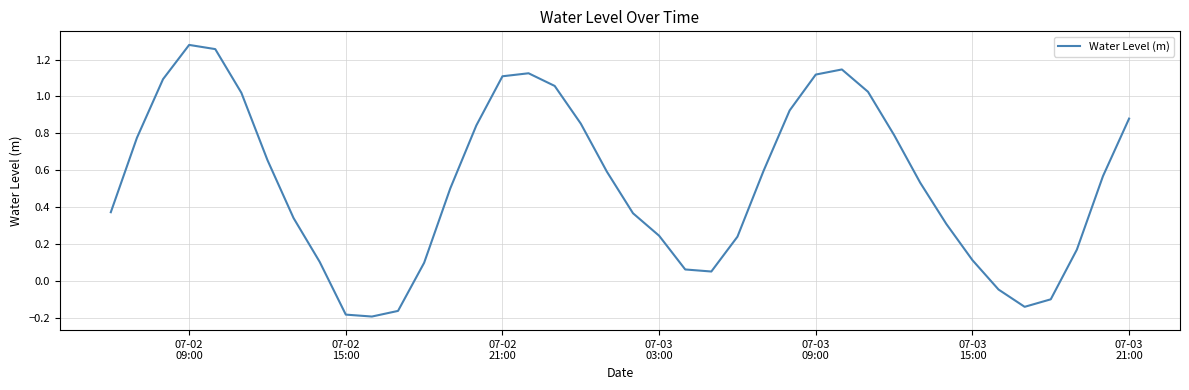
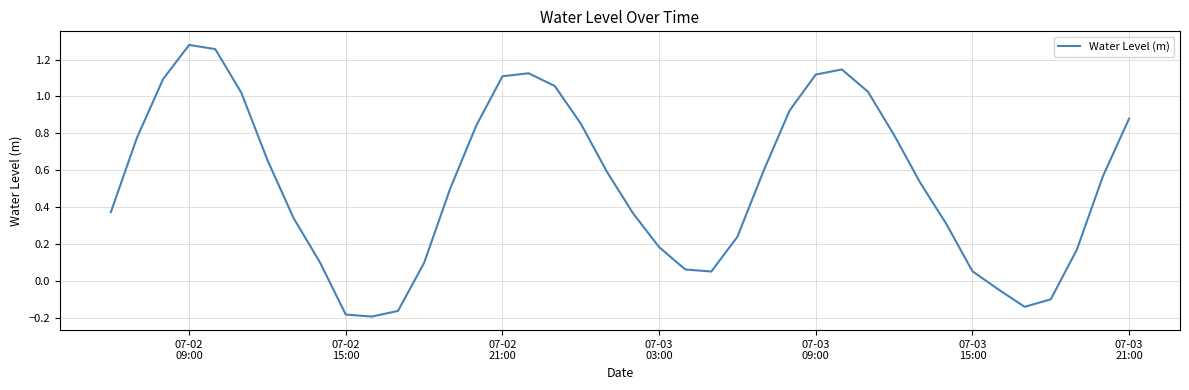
  {
    "07-02 09:00": 1.28,
    "07-02 15:00": -0.18,
    "07-02 21:00": 1.11,
-   "07-03 03:00": 0.24,
+   "07-03 03:00": 0.18,
    "07-03 09:00": 1.12,
-   "07-03 15:00": 0.11,
+   "07-03 15:00": 0.05,
    "07-03 21:00": 0.88
  }
